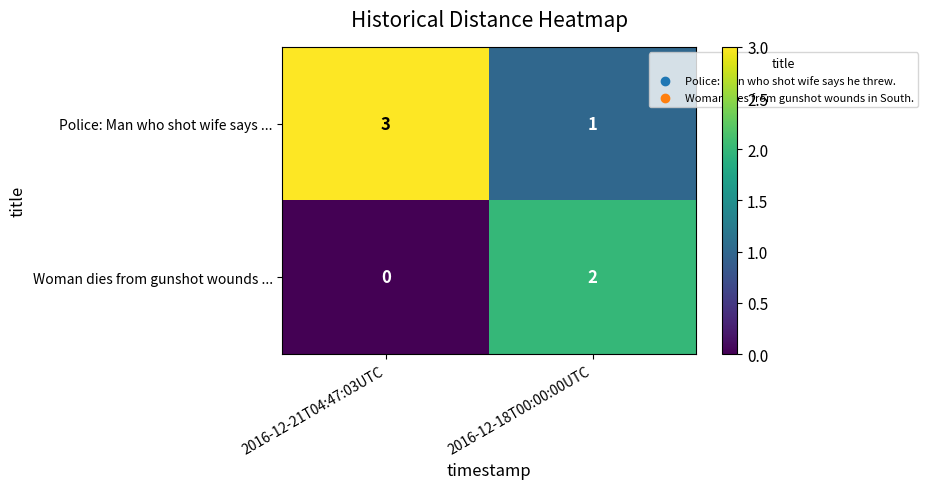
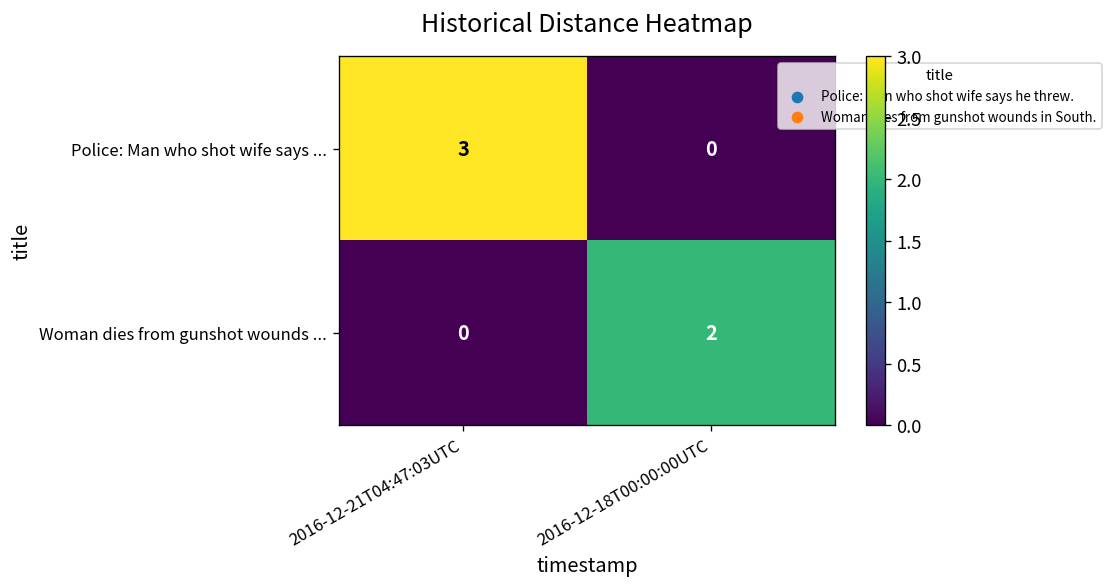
  {
    "Police: Man who shot wife says ...": {
      "2016-12-21T04:47:03UTC": 3,
-     "2016-12-18T00:00:00UTC": 1
+     "2016-12-18T00:00:00UTC": 0
    },
    "Woman dies from gunshot wounds ...": {
      "2016-12-21T04:47:03UTC": 0,
      "2016-12-18T00:00:00UTC": 2
    }
  }
